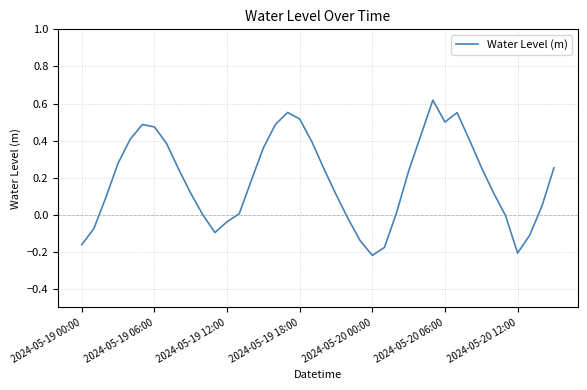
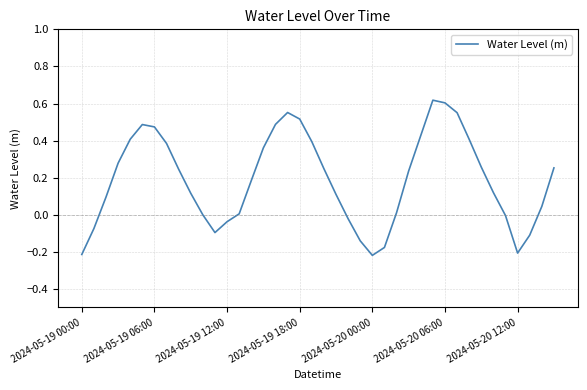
  {
-   "2024-05-19 00:00": -0.16,
+   "2024-05-19 00:00": -0.21,
    "2024-05-19 06:00": 0.47,
    "2024-05-19 12:00": -0.04,
    "2024-05-19 18:00": 0.52,
    "2024-05-20 00:00": -0.22,
-   "2024-05-20 06:00": 0.50,
+   "2024-05-20 06:00": 0.60,
    "2024-05-20 12:00": -0.21
  }
